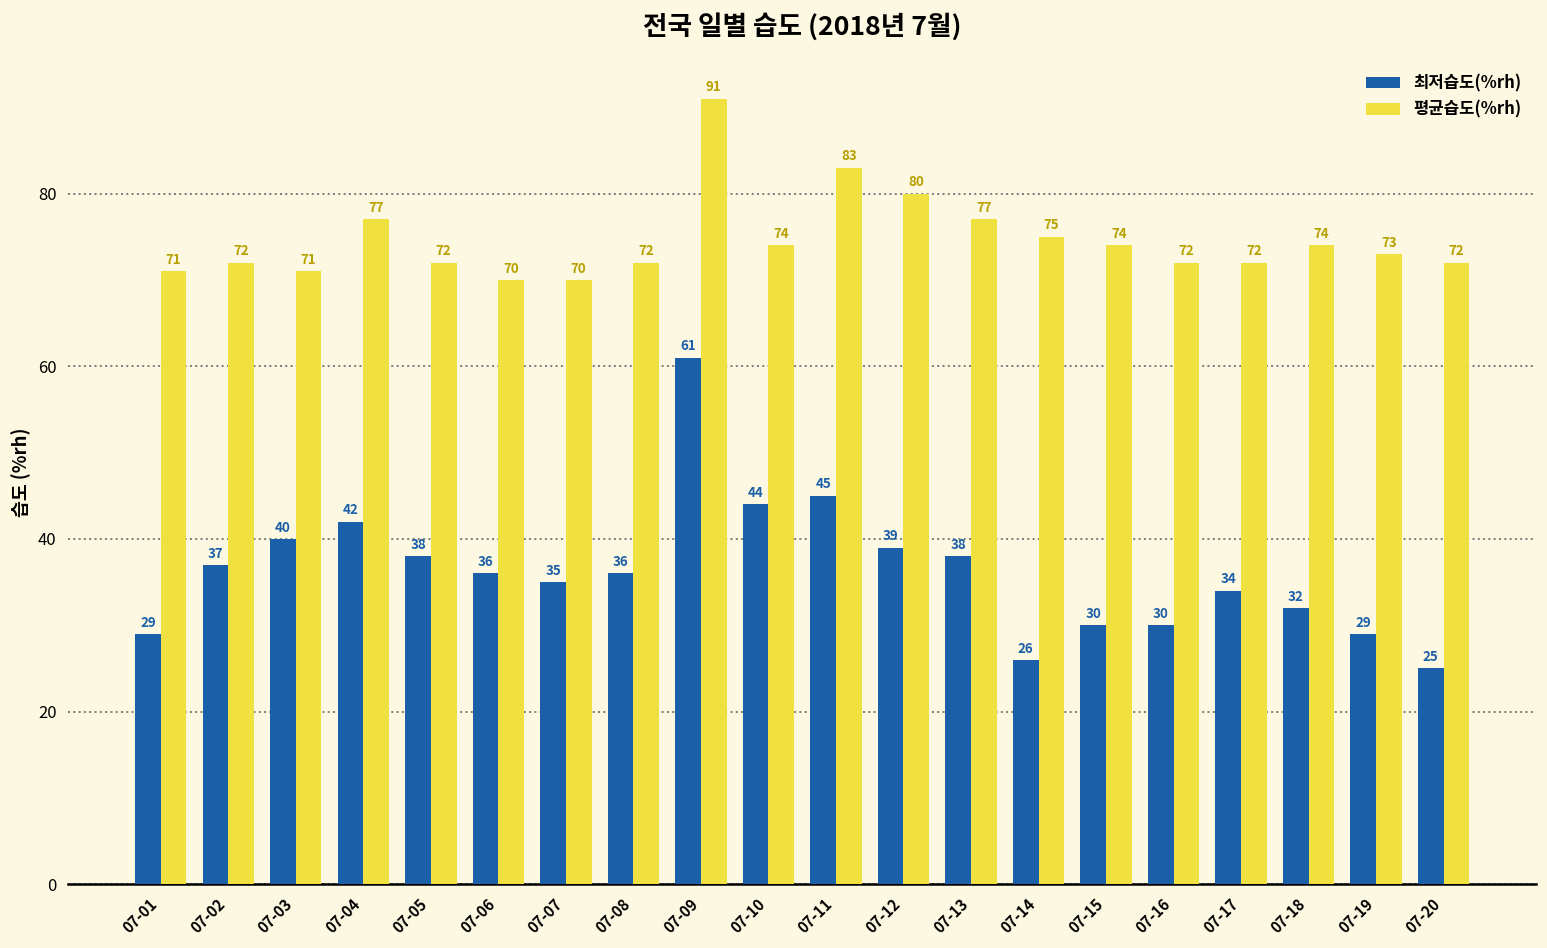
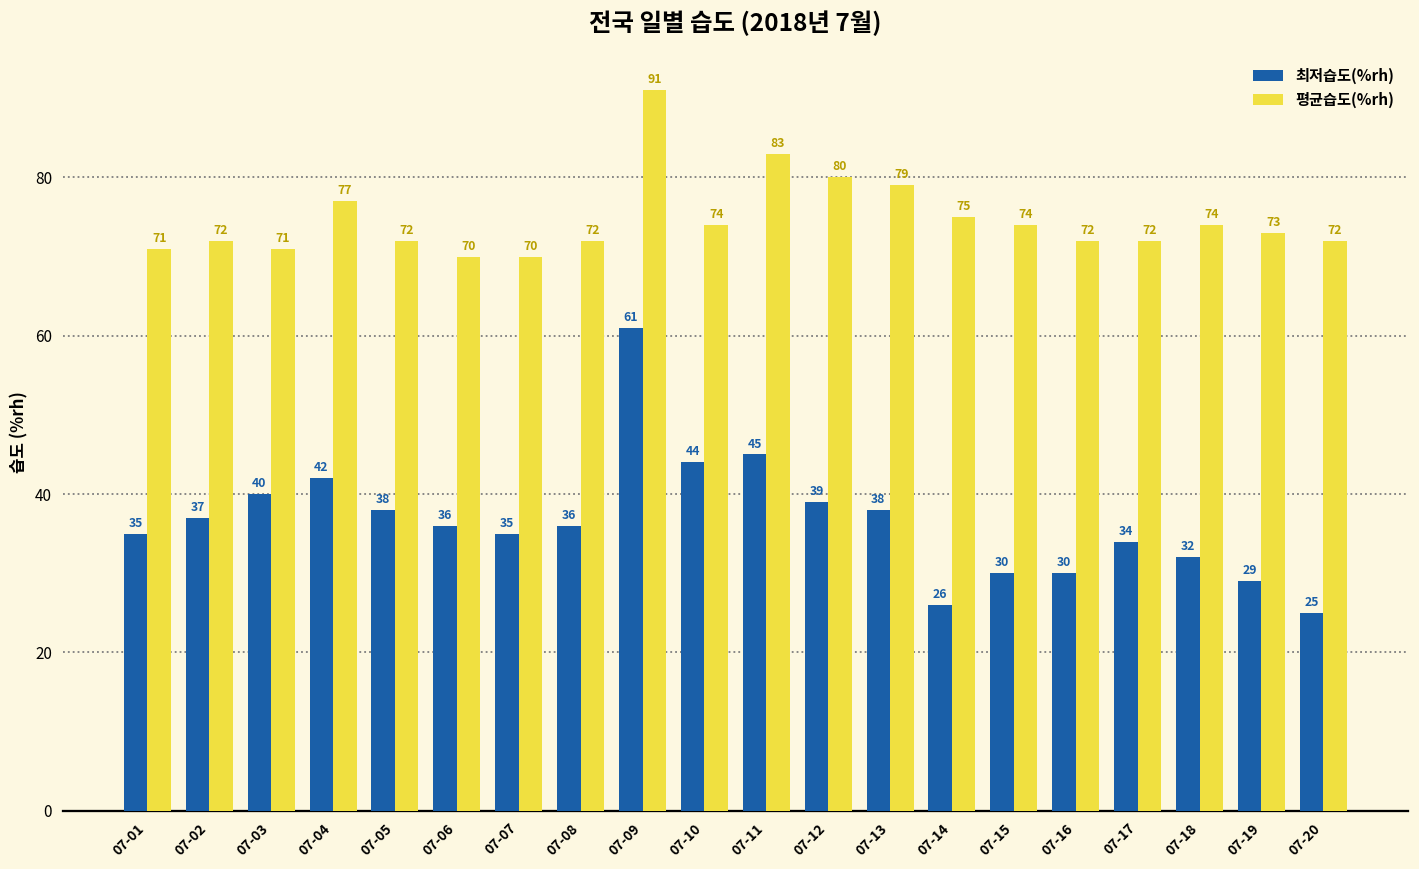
  {
    "최저습도(%rh)": {
-     "07-01": 29,
+     "07-01": 35,
      "07-02": 37,
      "07-03": 40,
      "07-04": 42,
      "07-05": 38,
      "07-06": 36,
      "07-07": 35,
      "07-08": 36,
      "07-09": 61,
      "07-10": 44,
      "07-11": 45,
      "07-12": 39,
      "07-13": 38,
      "07-14": 26,
      "07-15": 30,
      "07-16": 30,
      "07-17": 34,
      "07-18": 32,
      "07-19": 29,
      "07-20": 25
    },
    "평균습도(%rh)": {
      "07-01": 71,
      "07-02": 72,
      "07-03": 71,
      "07-04": 77,
      "07-05": 72,
      "07-06": 70,
      "07-07": 70,
      "07-08": 72,
      "07-09": 91,
      "07-10": 74,
      "07-11": 83,
      "07-12": 80,
-     "07-13": 77,
+     "07-13": 79,
      "07-14": 75,
      "07-15": 74,
      "07-16": 72,
      "07-17": 72,
      "07-18": 74,
      "07-19": 73,
      "07-20": 72
    }
  }
